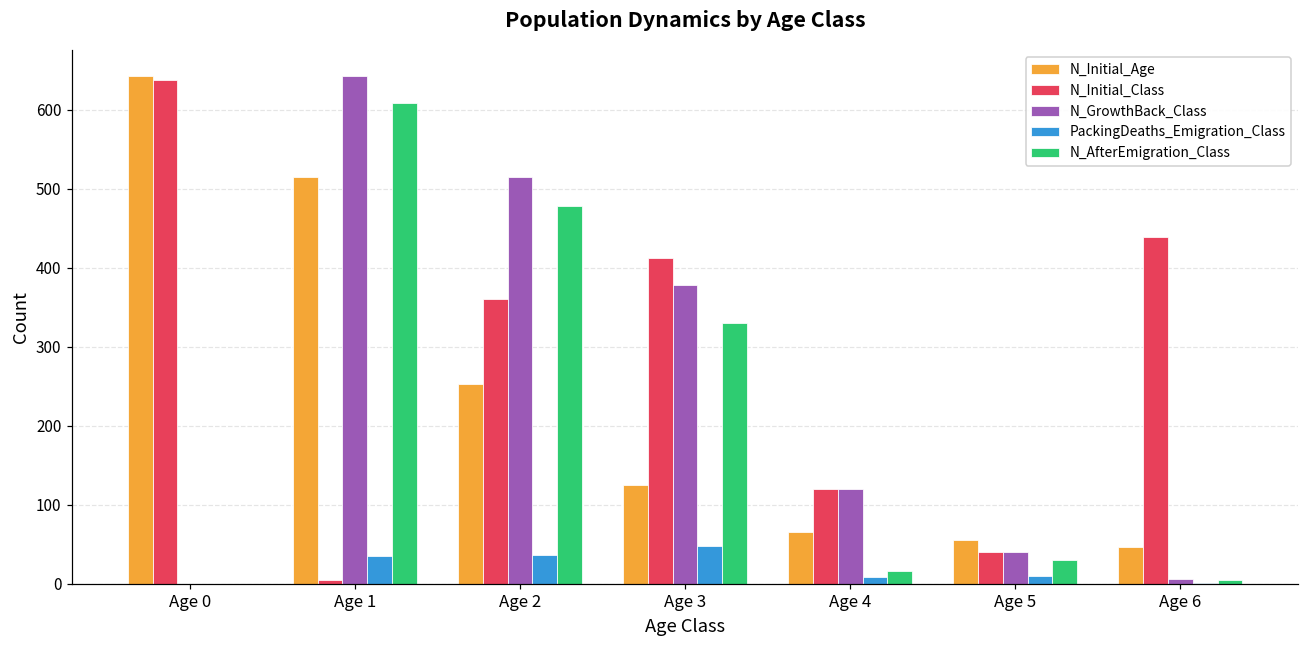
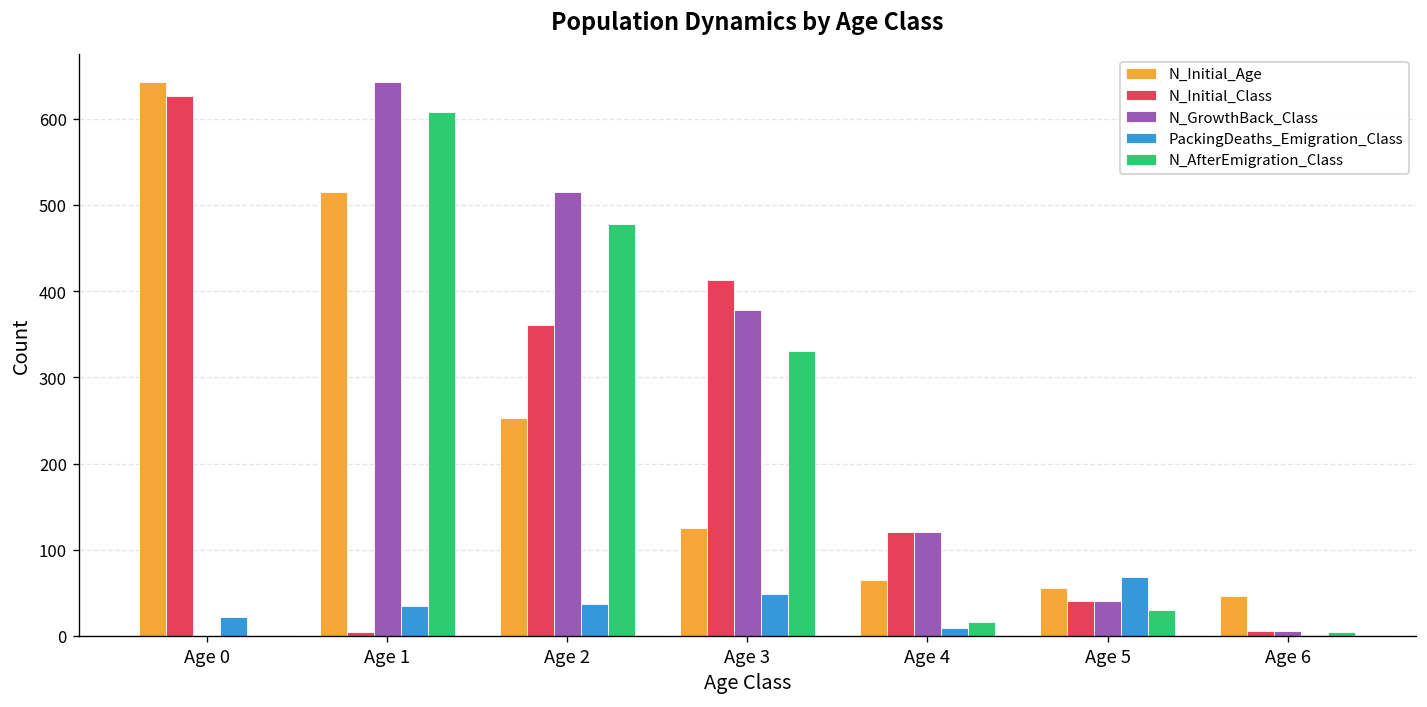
  {
    "N_Initial_Age": {
      "Age 0": 640,
      "Age 1": 520,
      "Age 2": 250,
      "Age 3": 130,
      "Age 4": 70,
      "Age 5": 60,
      "Age 6": 50
    },
    "N_Initial_Class": {
-     "Age 0": 640,
+     "Age 0": 630,
      "Age 1": 10,
      "Age 2": 360,
      "Age 3": 410,
      "Age 4": 120,
      "Age 5": 40,
-     "Age 6": 440
+     "Age 6": 10
    },
    "N_GrowthBack_Class": {
      "Age 0": 0,
      "Age 1": 640,
      "Age 2": 520,
      "Age 3": 380,
      "Age 4": 120,
      "Age 5": 40,
      "Age 6": 10
    },
    "PackingDeaths_Emigration_Class": {
-     "Age 0": 0,
+     "Age 0": 20,
      "Age 1": 40,
      "Age 2": 40,
      "Age 3": 50,
      "Age 4": 10,
-     "Age 5": 10
+     "Age 5": 70
    },
    "N_AfterEmigration_Class": {
      "Age 0": 0,
      "Age 1": 610,
      "Age 2": 480,
      "Age 3": 330,
      "Age 4": 20,
      "Age 5": 30,
      "Age 6": 10
    }
  }
